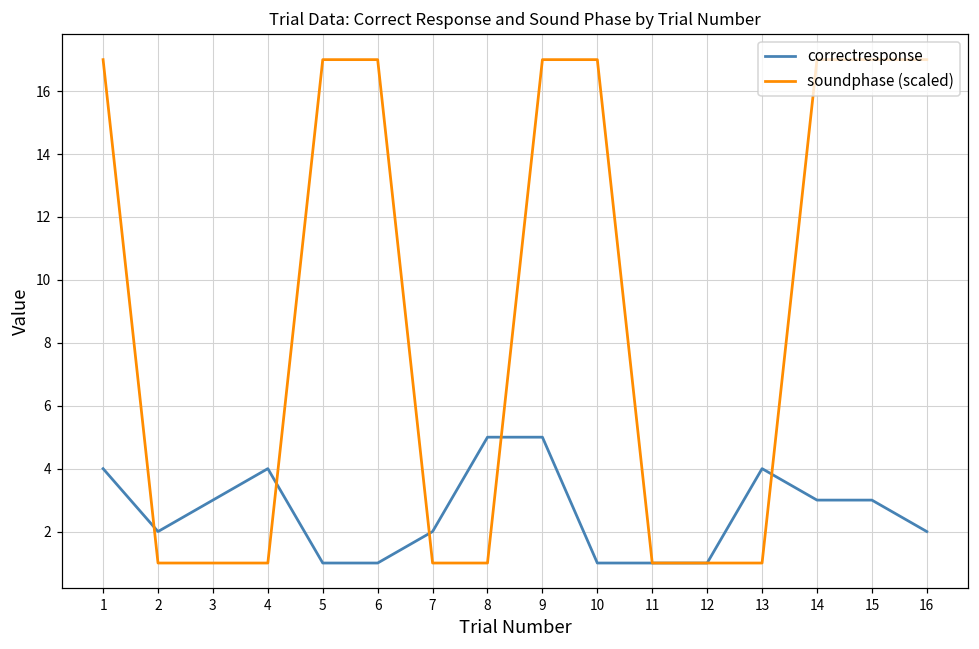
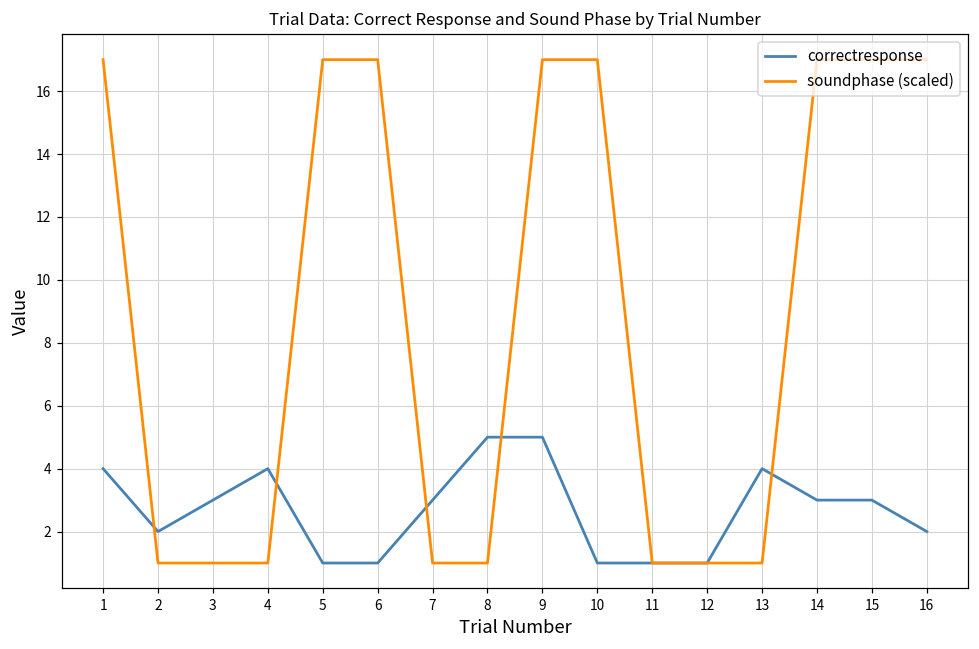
  {
    "correctresponse": {
      "1": 4,
      "2": 2,
      "3": 3,
      "4": 4,
      "5": 1,
      "6": 1,
-     "7": 2,
+     "7": 3,
      "8": 5,
      "9": 5,
      "10": 1,
      "13": 4,
      "14": 3,
      "15": 3,
      "16": 2
    },
    "soundphase (scaled)": {
      "1": 17,
      "2": 1,
      "3": 1,
      "4": 1,
      "5": 17,
      "6": 17,
      "7": 1,
      "8": 1,
      "9": 17,
      "10": 17,
      "13": 1
    }
  }
